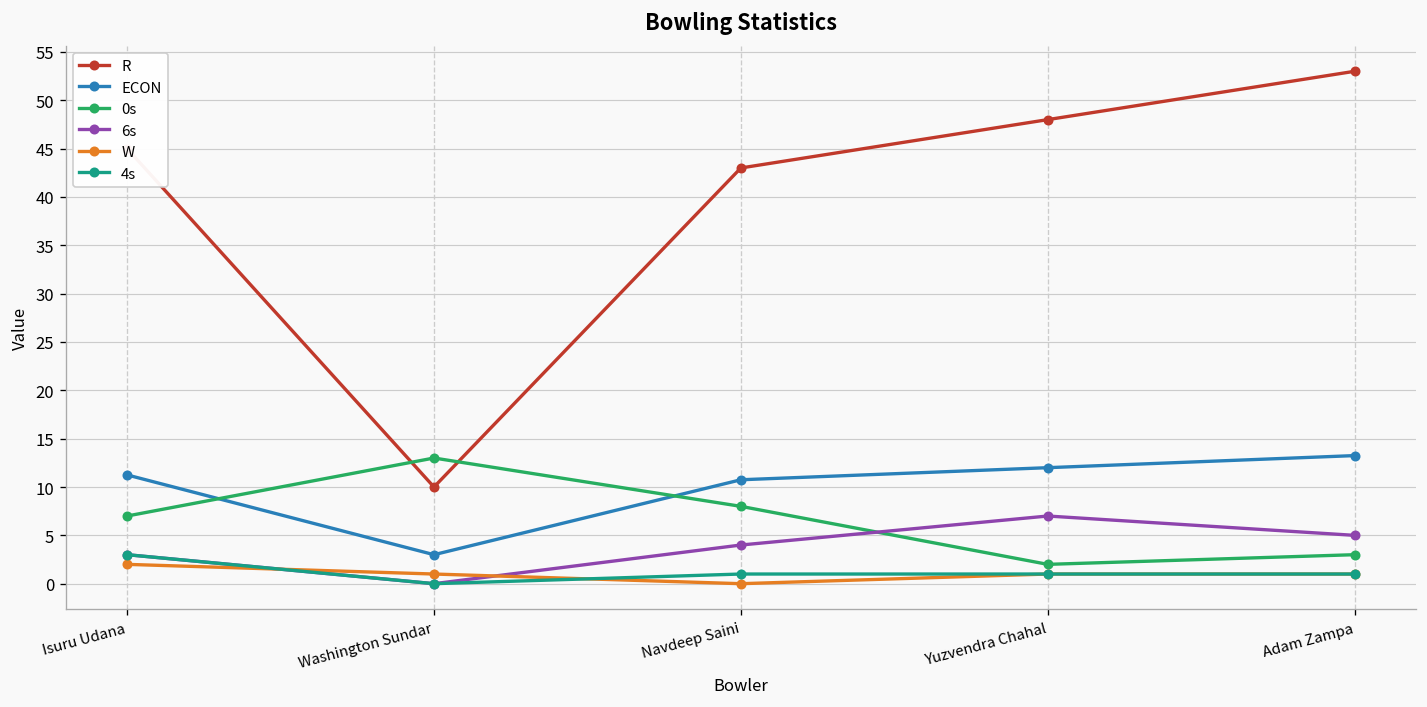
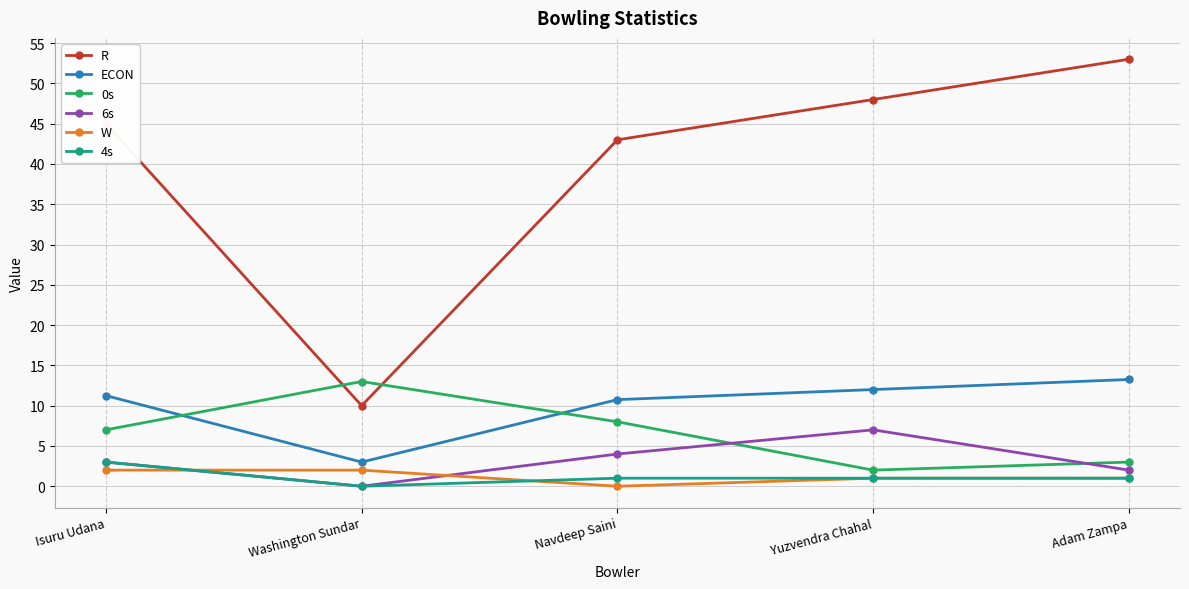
  {
    "R": {
      "Washington Sundar": 10,
      "Navdeep Saini": 43,
      "Yuzvendra Chahal": 48,
      "Adam Zampa": 53
    },
    "ECON": {
      "Isuru Udana": 11,
      "Washington Sundar": 3,
      "Navdeep Saini": 11,
      "Yuzvendra Chahal": 12,
      "Adam Zampa": 13
    },
    "6s": {
      "Navdeep Saini": 4,
      "Yuzvendra Chahal": 7,
-     "Adam Zampa": 5
+     "Adam Zampa": 2
    },
    "W": {
      "Isuru Udana": 2,
-     "Washington Sundar": 1,
+     "Washington Sundar": 2,
      "Navdeep Saini": 0
    }
  }
